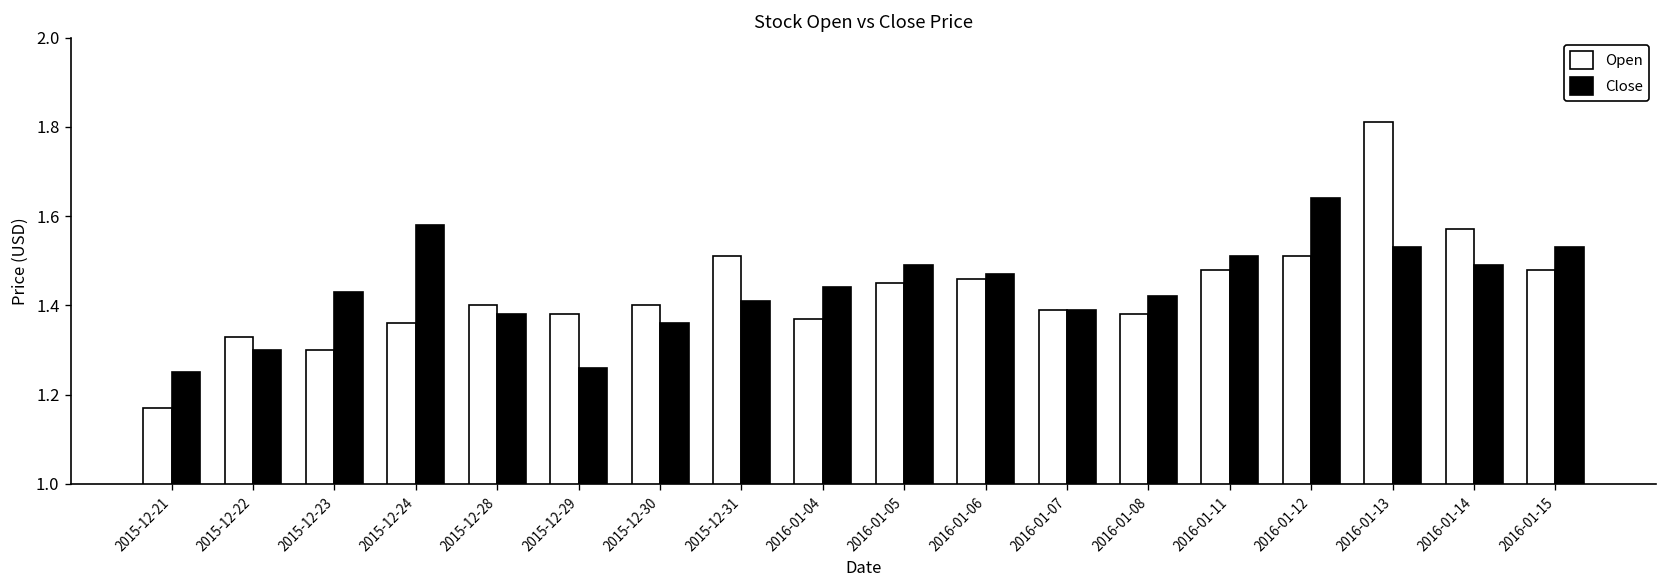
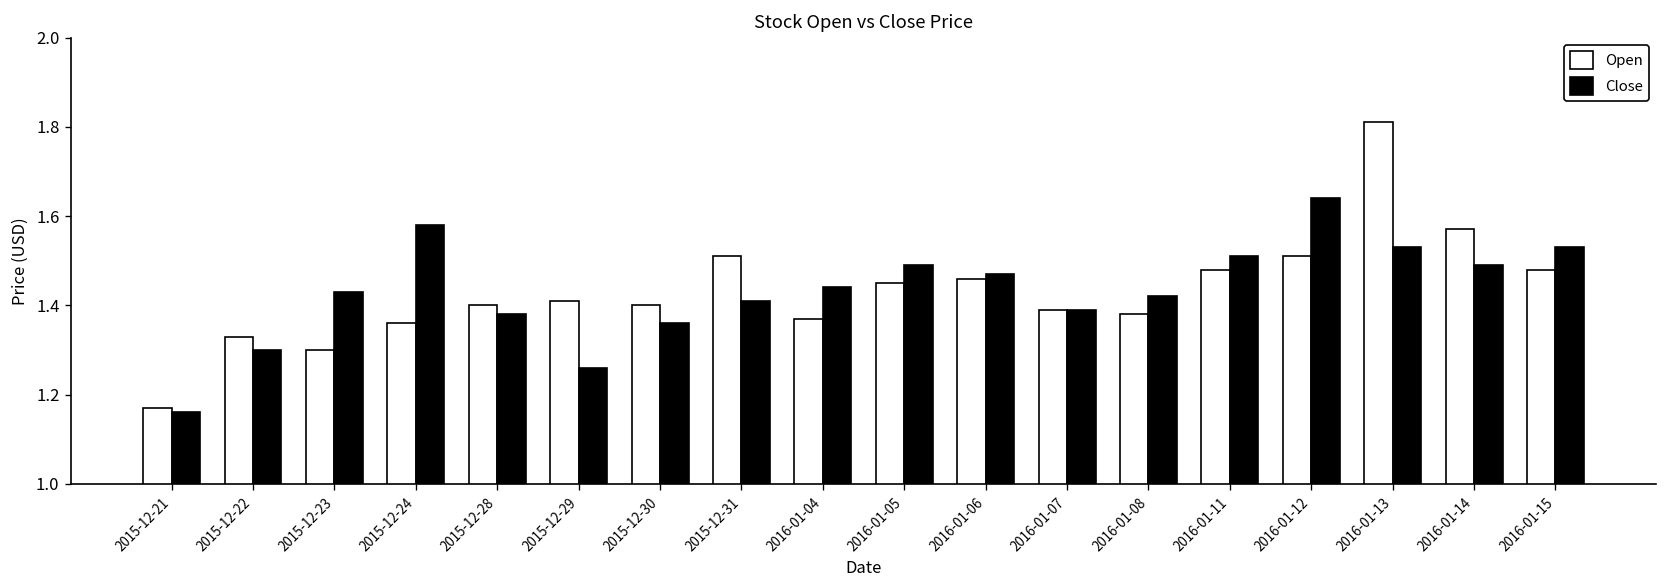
  {
    "Open": {
      "2015-12-21": 1.17,
      "2015-12-22": 1.33,
      "2015-12-23": 1.30,
      "2015-12-24": 1.36,
      "2015-12-28": 1.40,
-     "2015-12-29": 1.38,
+     "2015-12-29": 1.41,
      "2015-12-30": 1.40,
      "2015-12-31": 1.51,
      "2016-01-04": 1.37,
      "2016-01-05": 1.45,
      "2016-01-06": 1.46,
      "2016-01-07": 1.39,
      "2016-01-08": 1.38,
      "2016-01-11": 1.48,
      "2016-01-12": 1.51,
      "2016-01-13": 1.81,
      "2016-01-14": 1.57,
      "2016-01-15": 1.48
    },
    "Close": {
-     "2015-12-21": 1.25,
+     "2015-12-21": 1.16,
      "2015-12-22": 1.30,
      "2015-12-23": 1.43,
      "2015-12-24": 1.58,
      "2015-12-28": 1.38,
      "2015-12-29": 1.26,
      "2015-12-30": 1.36,
      "2015-12-31": 1.41,
      "2016-01-04": 1.44,
      "2016-01-05": 1.49,
      "2016-01-06": 1.47,
      "2016-01-07": 1.39,
      "2016-01-08": 1.42,
      "2016-01-11": 1.51,
      "2016-01-12": 1.64,
      "2016-01-13": 1.53,
      "2016-01-14": 1.49,
      "2016-01-15": 1.53
    }
  }
